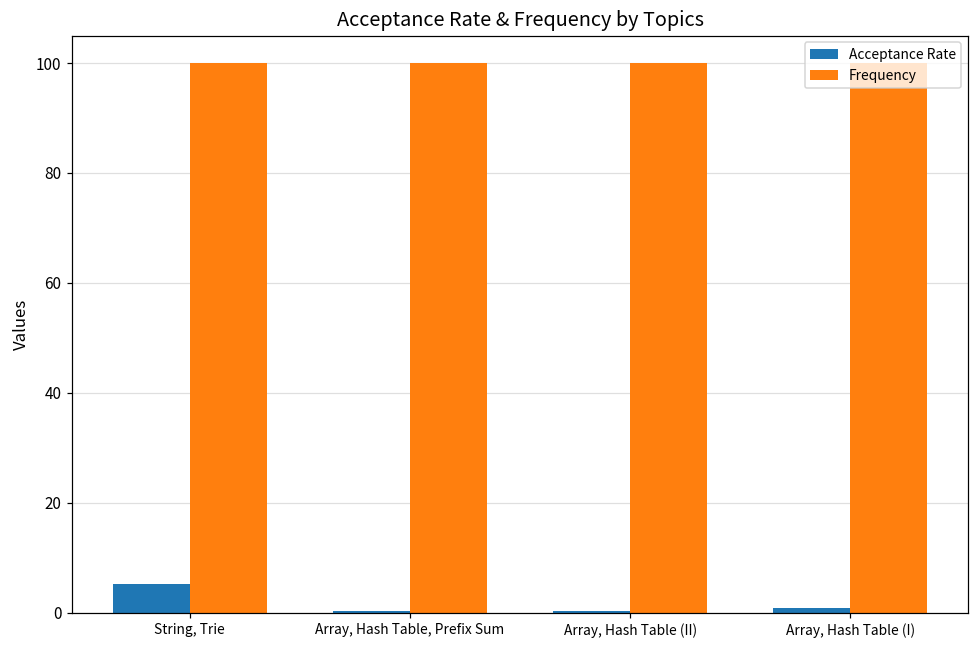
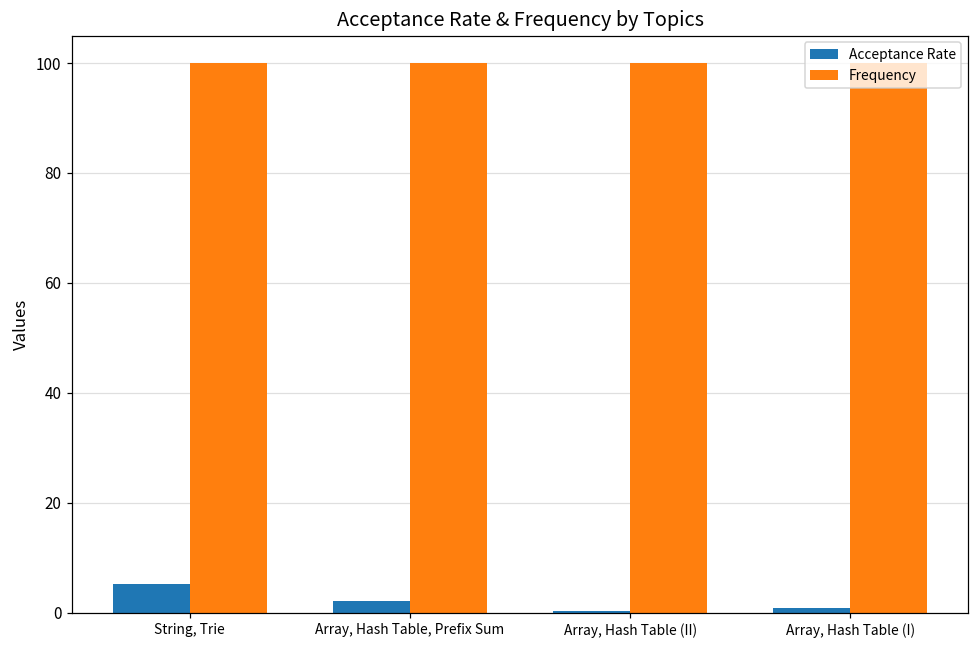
  {
    "Acceptance Rate": {
      "String, Trie": 5,
-     "Array, Hash Table, Prefix Sum": 0,
+     "Array, Hash Table, Prefix Sum": 2,
      "Array, Hash Table (I)": 1
    },
    "Frequency": {
      "String, Trie": 100,
      "Array, Hash Table, Prefix Sum": 100,
      "Array, Hash Table (II)": 100
    }
  }
